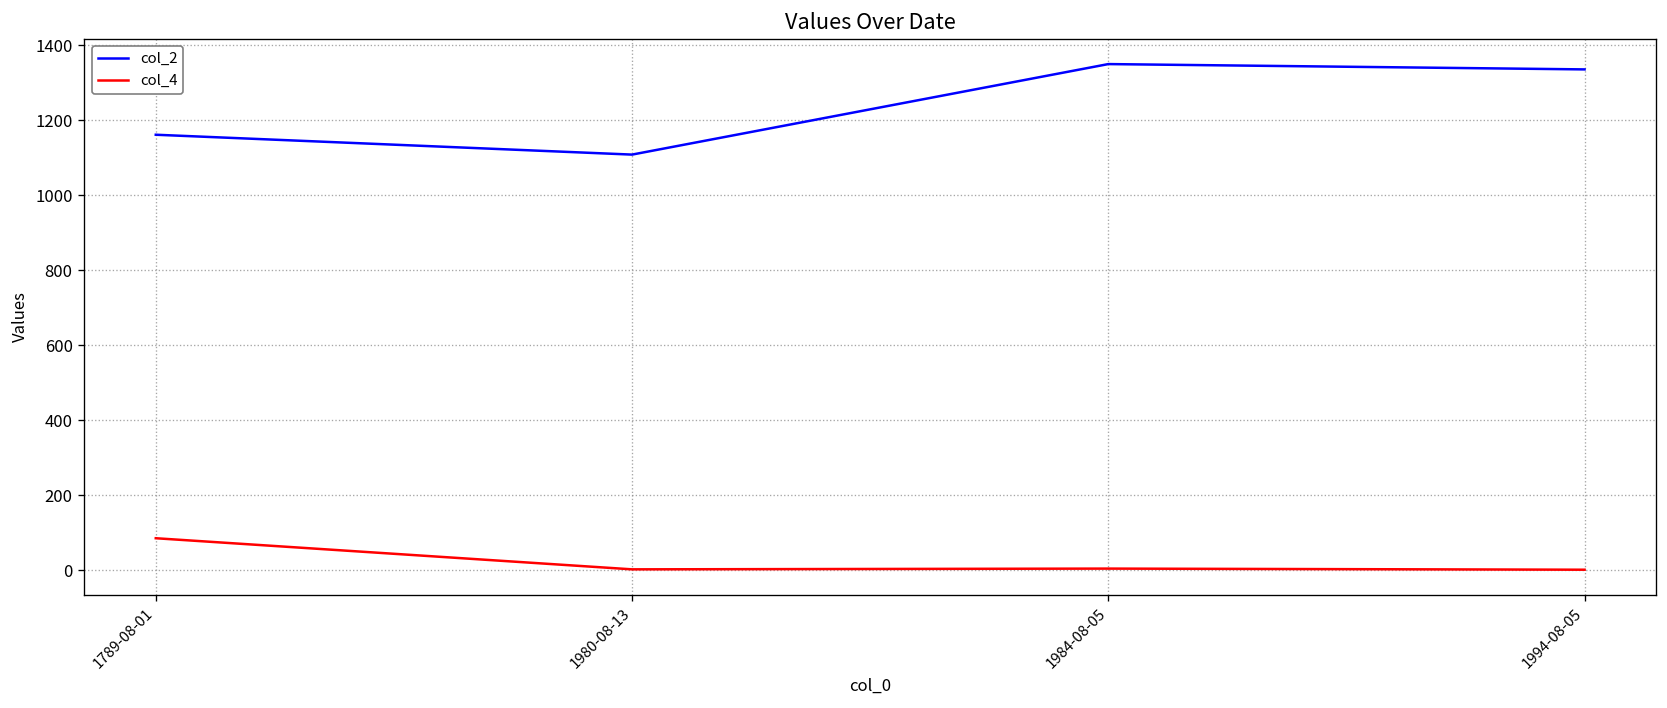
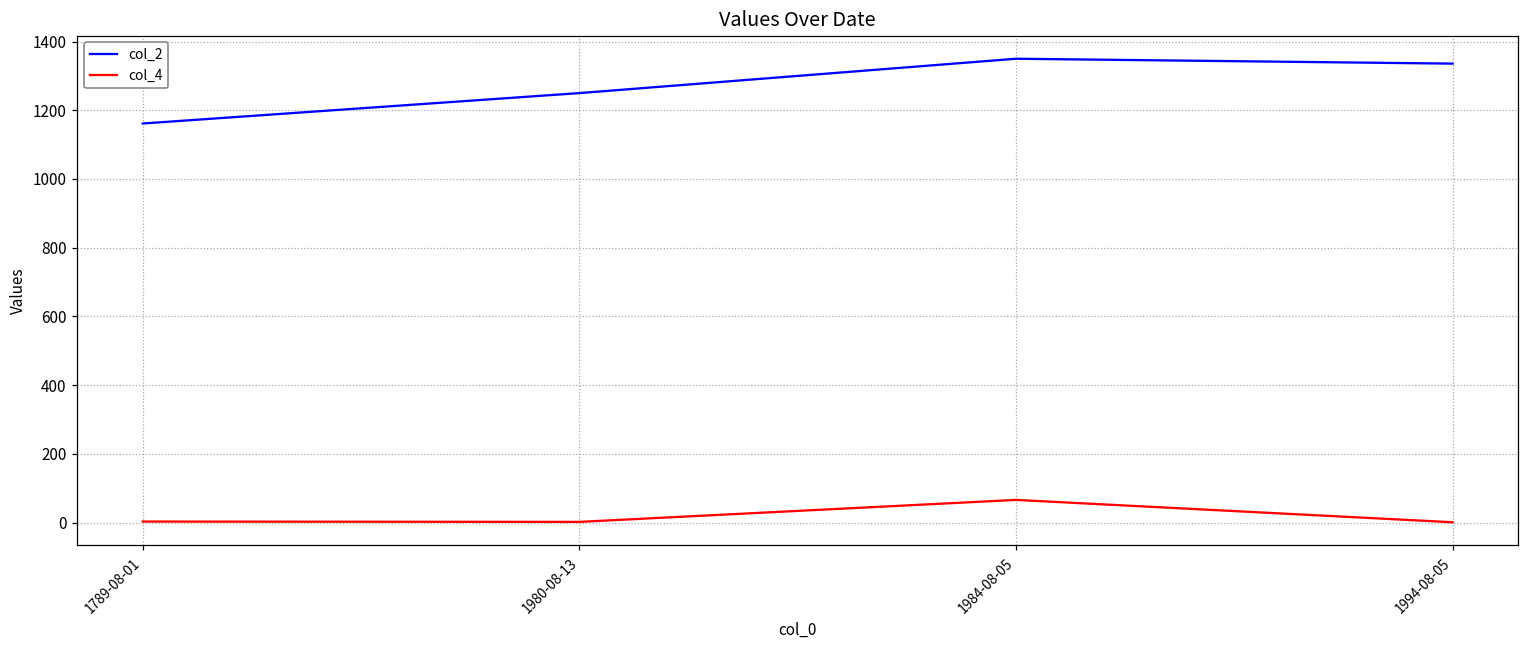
  {
    "col_2": {
      "1789-08-01": 1160,
-     "1980-08-13": 1110,
+     "1980-08-13": 1250,
      "1984-08-05": 1350,
      "1994-08-05": 1340
    },
    "col_4": {
-     "1789-08-01": 90,
+     "1789-08-01": 0,
      "1980-08-13": 0,
-     "1984-08-05": 0,
+     "1984-08-05": 70,
      "1994-08-05": 0
    }
  }
